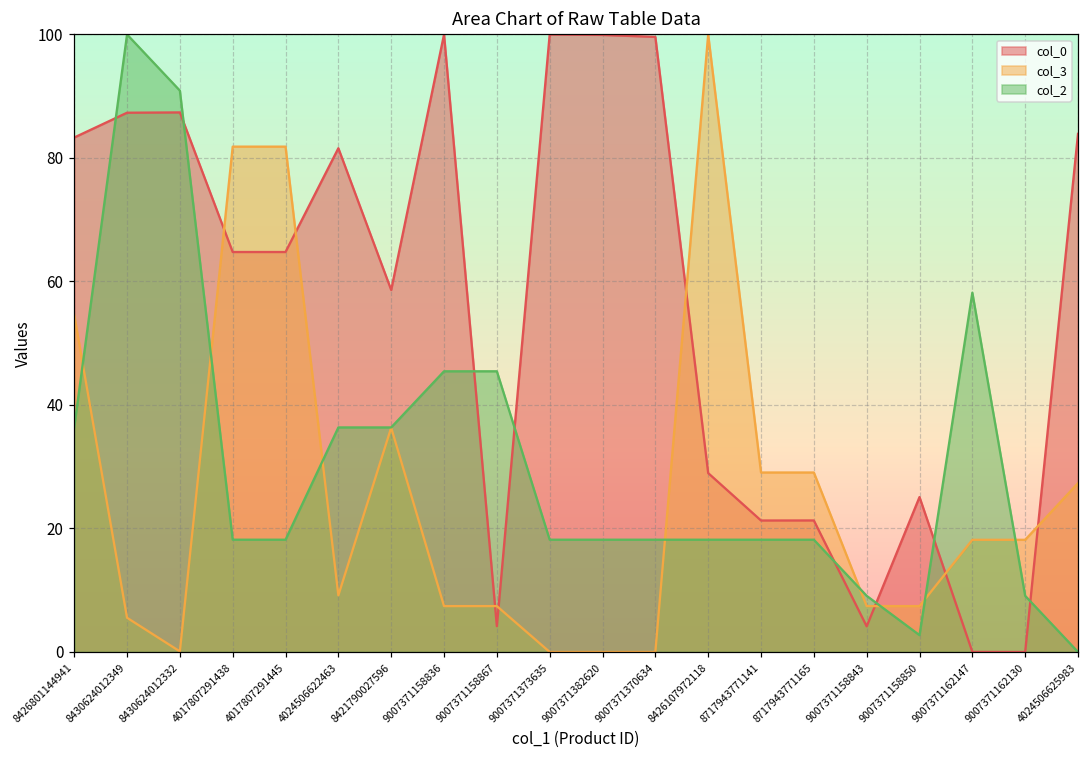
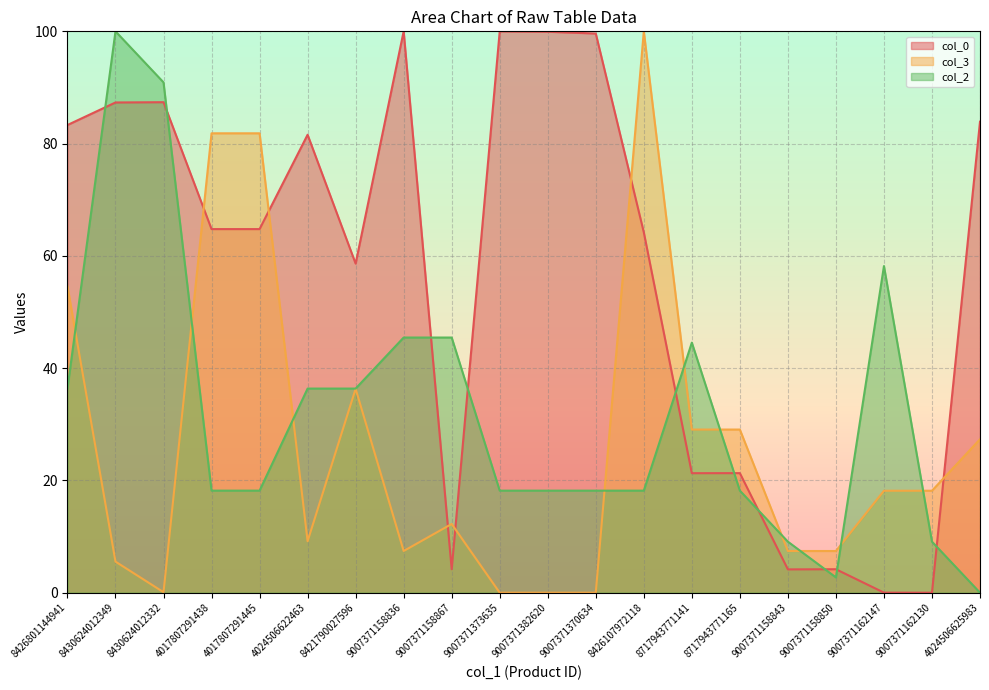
  {
    "col_0": {
      "8426801144941": 83,
      "8430624012349": 87,
      "8430624012332": 87,
      "4017807291438": 65,
      "4017807291445": 65,
      "4024506622463": 82,
      "8421790027596": 59,
      "9007371158836": 100,
      "9007371158867": 4,
      "9007371373635": 100,
      "9007371382620": 100,
      "9007371370634": 100,
-     "8426107972118": 29,
+     "8426107972118": 64,
      "8717943771141": 21,
      "8717943771165": 21,
      "9007371158843": 4,
-     "9007371158850": 25,
+     "9007371158850": 4,
      "9007371162147": 0,
      "9007371162130": 0,
      "4024506625983": 84
    },
    "col_3": {
      "8426801144941": 55,
      "8430624012349": 6,
      "8430624012332": 0,
      "4017807291438": 82,
      "4017807291445": 82,
      "4024506622463": 9,
      "9007371158836": 7,
-     "9007371158867": 7,
+     "9007371158867": 12,
      "9007371373635": 0,
      "9007371382620": 0,
      "9007371370634": 0,
      "8426107972118": 100,
      "8717943771141": 29,
      "8717943771165": 29,
      "9007371158843": 7,
      "9007371158850": 7,
      "9007371162147": 18,
      "9007371162130": 18,
      "4024506625983": 27
    },
    "col_2": {
      "8426801144941": 36,
      "8430624012349": 100,
      "8430624012332": 91,
      "4017807291438": 18,
      "4017807291445": 18,
      "4024506622463": 36,
      "9007371158836": 45,
      "9007371158867": 45,
      "9007371373635": 18,
      "9007371382620": 18,
      "9007371370634": 18,
      "8426107972118": 18,
-     "8717943771141": 18,
+     "8717943771141": 45,
      "8717943771165": 18,
      "9007371158843": 9,
      "9007371158850": 3,
      "9007371162147": 58,
      "9007371162130": 9,
      "4024506625983": 0
    }
  }
